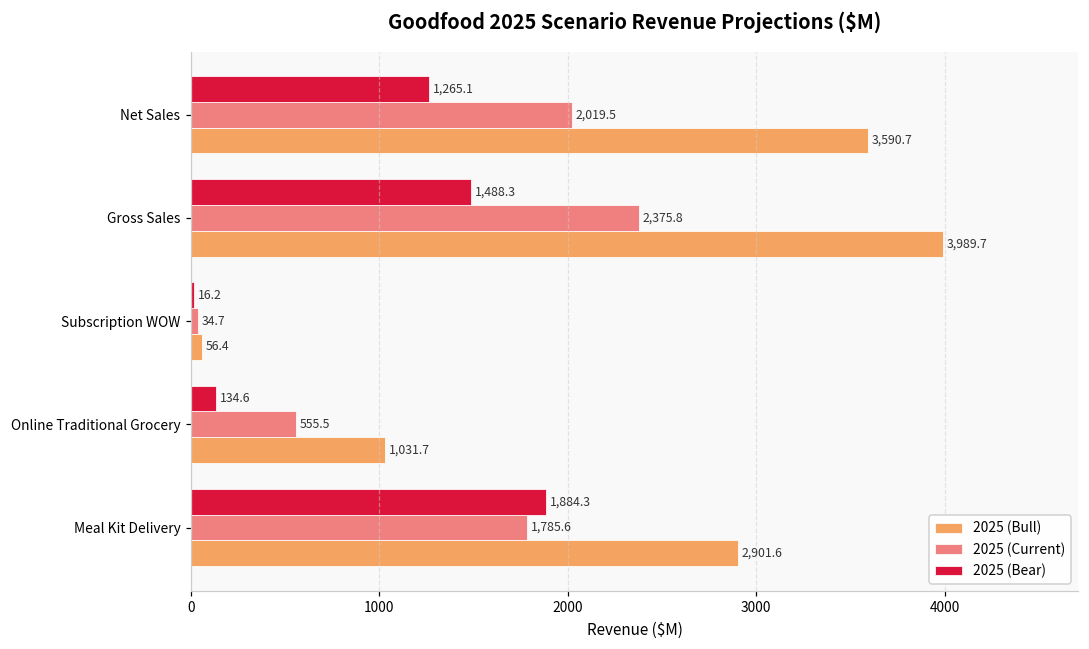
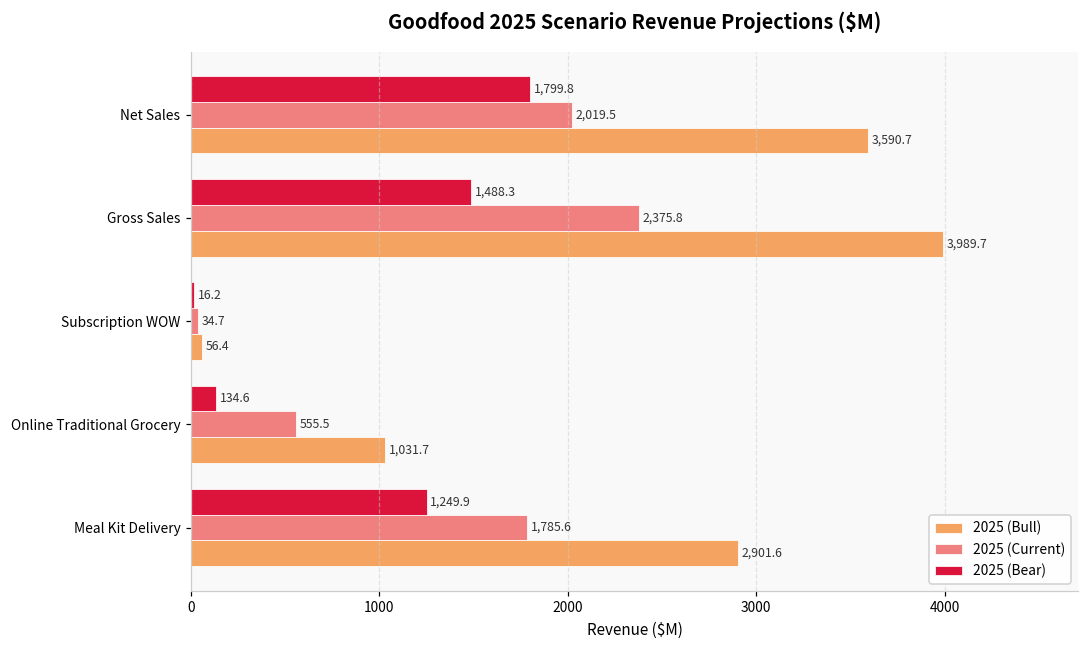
  {
    "2025 (Bear)": {
-     "Net Sales": "1,265.1",
+     "Net Sales": "1,799.8",
      "Gross Sales": "1,488.3",
      "Subscription WOW": "16.2",
      "Online Traditional Grocery": "134.6",
-     "Meal Kit Delivery": "1,884.3"
+     "Meal Kit Delivery": "1,249.9"
    }
  }
